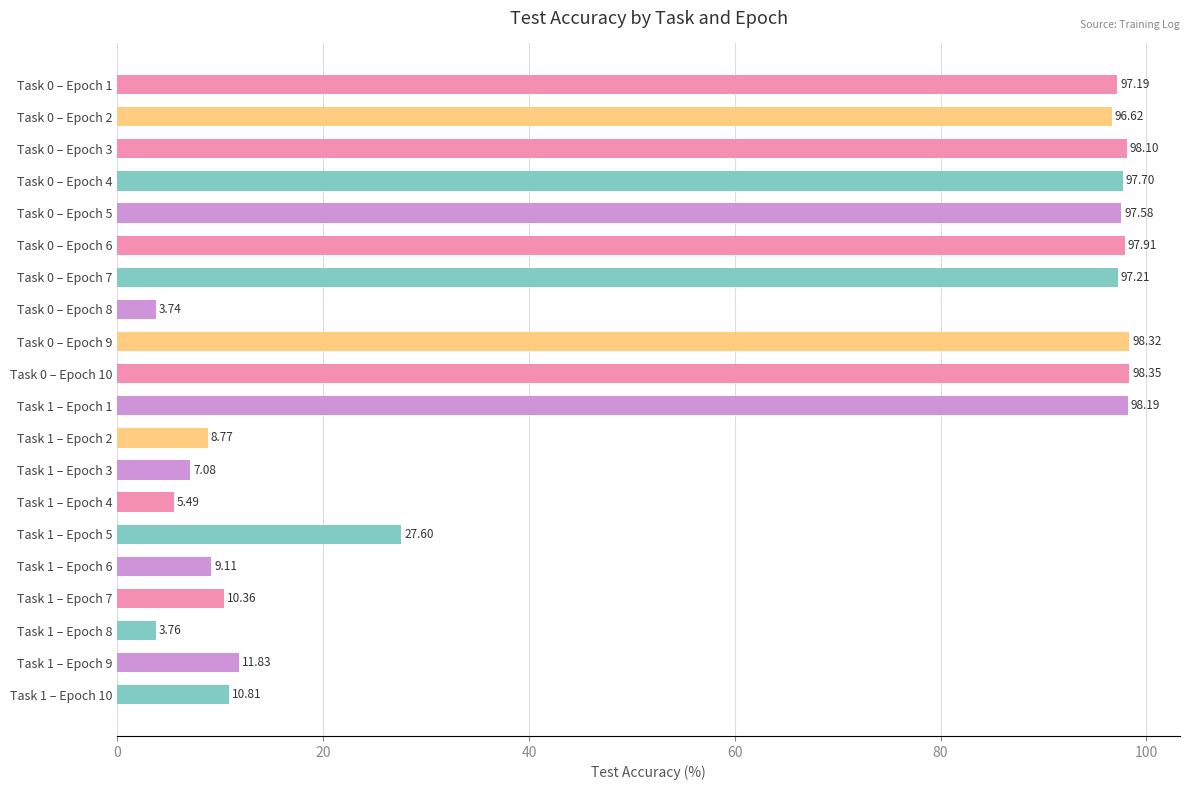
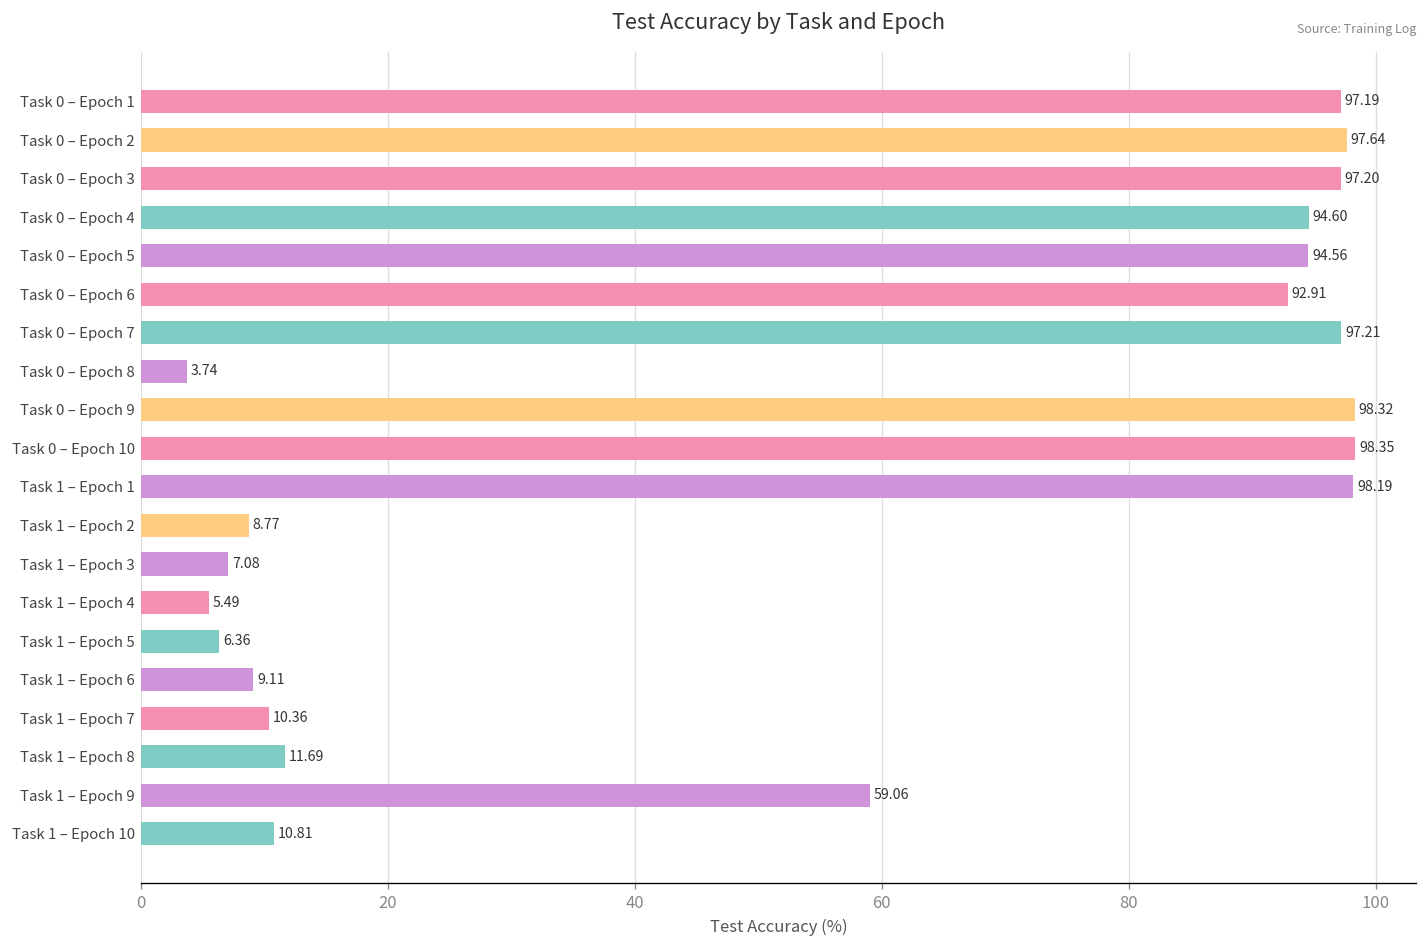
  {
    "Task 0 – Epoch 1": 97.19,
-   "Task 0 – Epoch 2": 96.62,
-   "Task 0 – Epoch 3": 98.10,
-   "Task 0 – Epoch 4": 97.70,
-   "Task 0 – Epoch 5": 97.58,
-   "Task 0 – Epoch 6": 97.91,
+   "Task 0 – Epoch 2": 97.64,
+   "Task 0 – Epoch 3": 97.20,
+   "Task 0 – Epoch 4": 94.60,
+   "Task 0 – Epoch 5": 94.56,
+   "Task 0 – Epoch 6": 92.91,
    "Task 0 – Epoch 7": 97.21,
    "Task 0 – Epoch 8": 3.74,
    "Task 0 – Epoch 9": 98.32,
    "Task 0 – Epoch 10": 98.35,
    "Task 1 – Epoch 1": 98.19,
    "Task 1 – Epoch 2": 8.77,
    "Task 1 – Epoch 3": 7.08,
    "Task 1 – Epoch 4": 5.49,
-   "Task 1 – Epoch 5": 27.60,
+   "Task 1 – Epoch 5": 6.36,
    "Task 1 – Epoch 6": 9.11,
    "Task 1 – Epoch 7": 10.36,
-   "Task 1 – Epoch 8": 3.76,
-   "Task 1 – Epoch 9": 11.83,
+   "Task 1 – Epoch 8": 11.69,
+   "Task 1 – Epoch 9": 59.06,
    "Task 1 – Epoch 10": 10.81
  }
